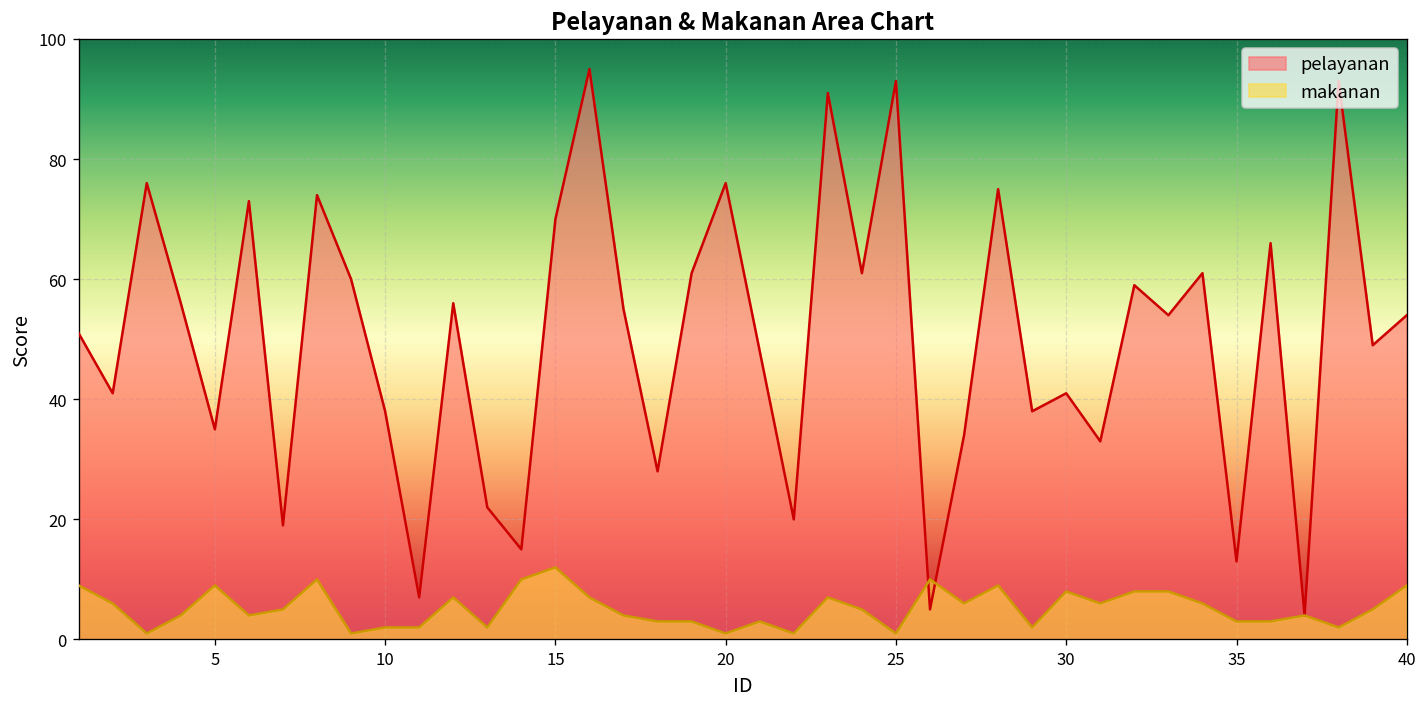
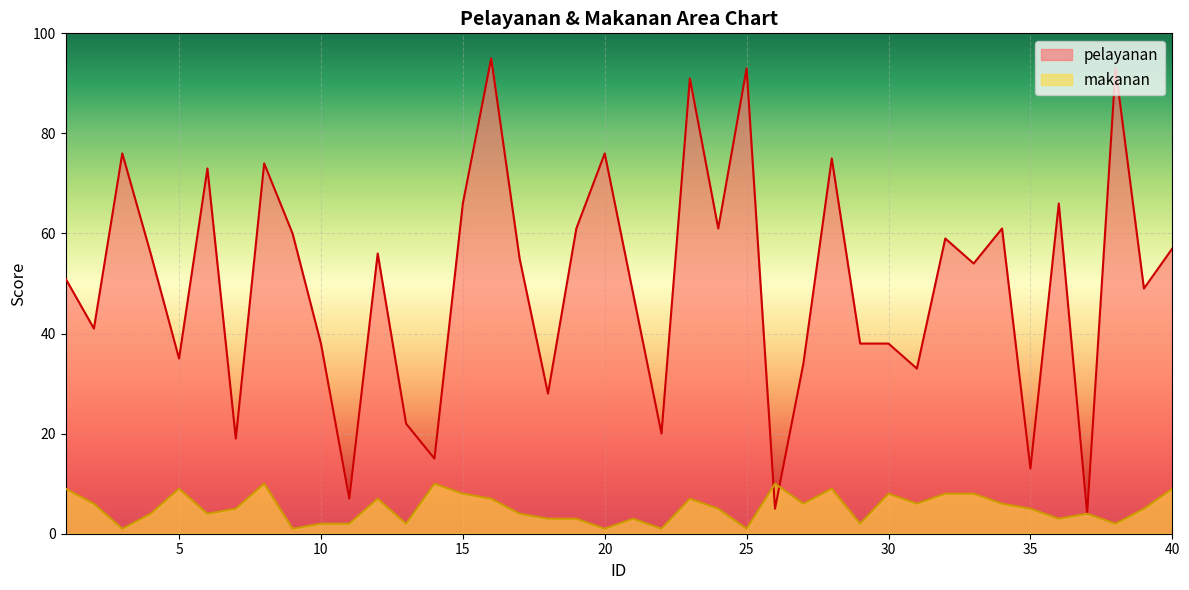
  {
    "pelayanan": {
      "5": 35,
      "10": 38,
-     "15": 70,
+     "15": 66,
      "20": 76,
      "25": 93,
-     "30": 41,
+     "30": 38,
      "35": 13,
-     "40": 54
+     "40": 57
    },
    "makanan": {
      "5": 9,
      "10": 2,
-     "15": 12,
+     "15": 8,
      "20": 1,
      "25": 1,
      "30": 8,
-     "35": 3,
+     "35": 5,
      "40": 9
    }
  }
